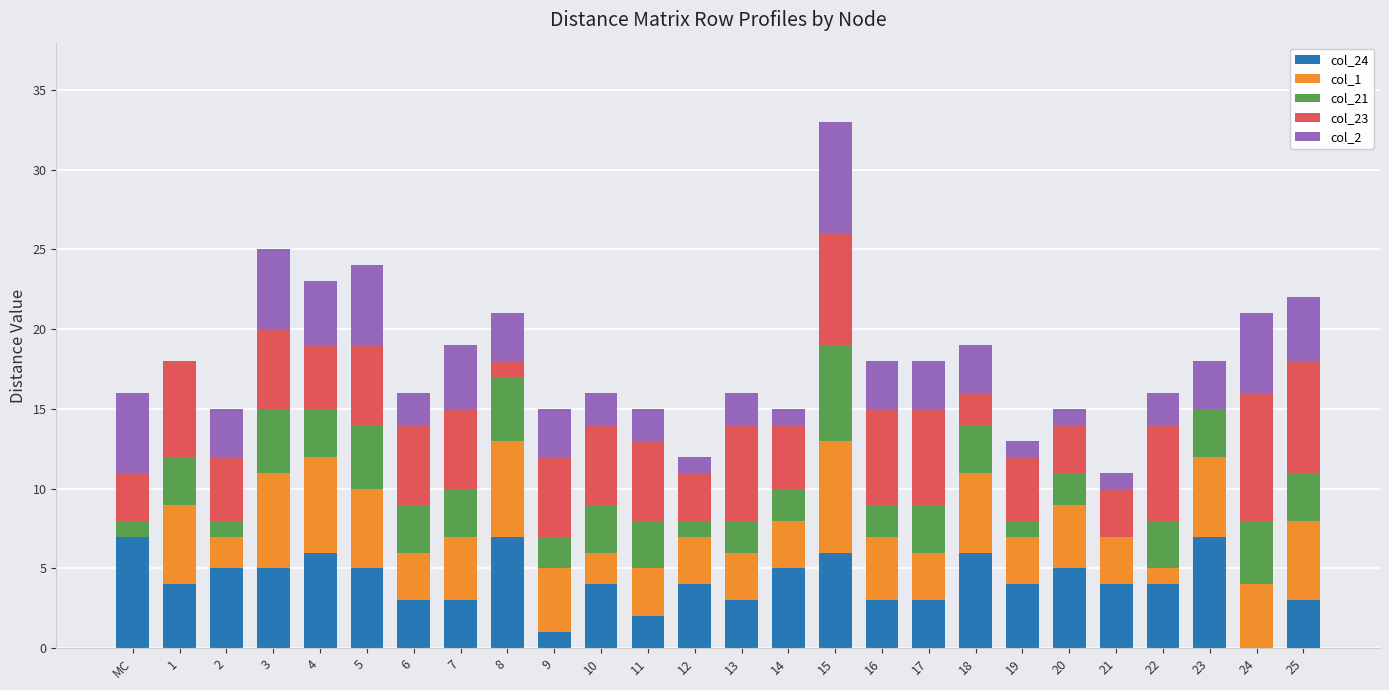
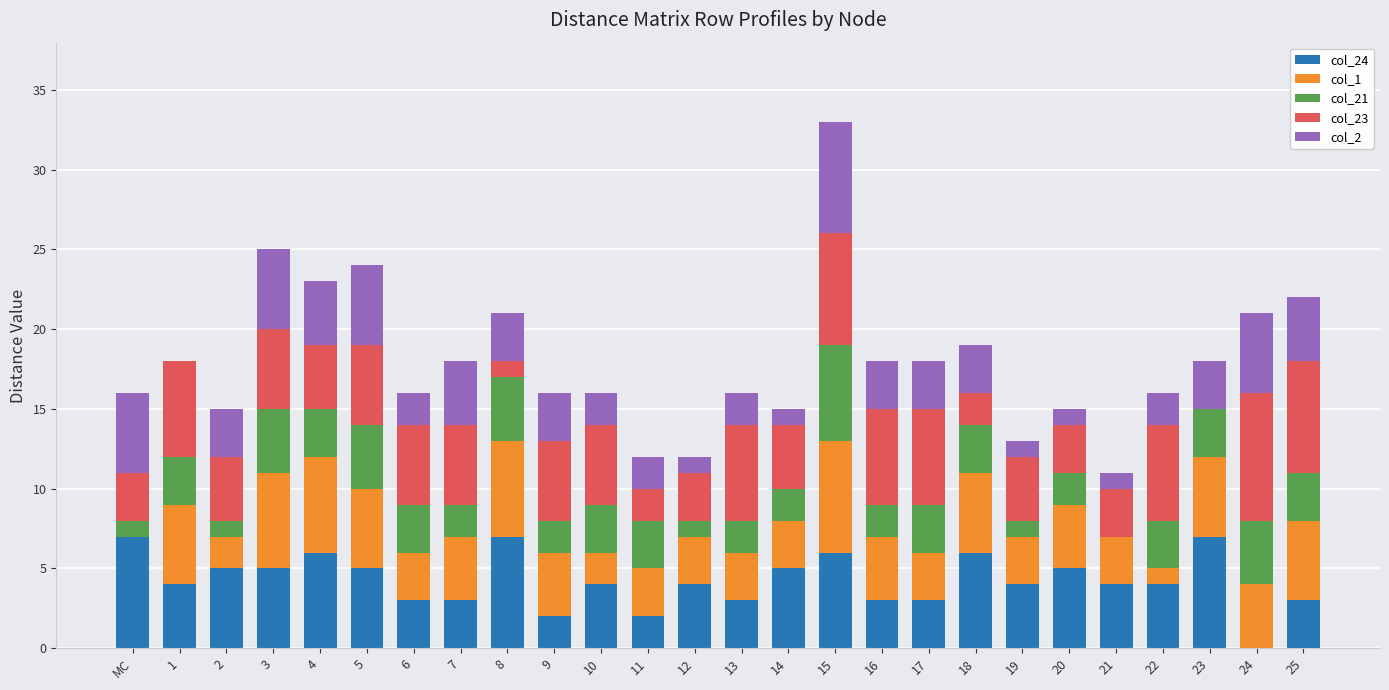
  {
    "col_24": {
      "MC": 7,
      "1": 4,
      "2": 5,
      "3": 5,
      "4": 6,
      "5": 5,
      "6": 3,
      "7": 3,
      "8": 7,
-     "9": 1,
+     "9": 2,
      "10": 4,
      "11": 2,
      "12": 4,
      "13": 3,
      "14": 5,
      "15": 6,
      "16": 3,
      "17": 3,
      "18": 6,
      "19": 4,
      "20": 5,
      "21": 4,
      "22": 4,
      "23": 7,
      "24": 0,
      "25": 3
    },
    "col_1": {
      "MC": 0,
      "1": 5,
      "2": 2,
      "3": 6,
      "4": 6,
      "5": 5,
      "6": 3,
      "7": 4,
      "8": 6,
      "9": 4,
      "10": 2,
      "11": 3,
      "12": 3,
      "13": 3,
      "14": 3,
      "15": 7,
      "16": 4,
      "17": 3,
      "18": 5,
      "19": 3,
      "20": 4,
      "21": 3,
      "22": 1,
      "23": 5,
      "24": 4,
      "25": 5
    },
    "col_21": {
      "MC": 1,
      "1": 3,
      "2": 1,
      "3": 4,
      "4": 3,
      "5": 4,
      "6": 3,
-     "7": 3,
+     "7": 2,
      "8": 4,
      "9": 2,
      "10": 3,
      "11": 3,
      "12": 1,
      "13": 2,
      "14": 2,
      "15": 6,
      "16": 2,
      "17": 3,
      "18": 3,
      "19": 1,
      "20": 2,
      "21": 0,
      "22": 3,
      "23": 3,
      "24": 4,
      "25": 3
    },
    "col_23": {
      "MC": 3,
      "1": 6,
      "2": 4,
      "3": 5,
      "4": 4,
      "5": 5,
      "6": 5,
      "7": 5,
      "8": 1,
      "9": 5,
      "10": 5,
-     "11": 5,
+     "11": 2,
      "12": 3,
      "13": 6,
      "14": 4,
      "15": 7,
      "16": 6,
      "17": 6,
      "18": 2,
      "19": 4,
      "20": 3,
      "21": 3,
      "22": 6,
      "23": 0,
      "24": 8,
      "25": 7
    },
    "col_2": {
      "MC": 5,
      "1": 0,
      "2": 3,
      "3": 5,
      "4": 4,
      "5": 5,
      "6": 2,
      "7": 4,
      "8": 3,
      "9": 3,
      "10": 2,
      "11": 2,
      "12": 1,
      "13": 2,
      "14": 1,
      "15": 7,
      "16": 3,
      "17": 3,
      "18": 3,
      "19": 1,
      "20": 1,
      "21": 1,
      "22": 2,
      "23": 3,
      "24": 5,
      "25": 4
    }
  }
